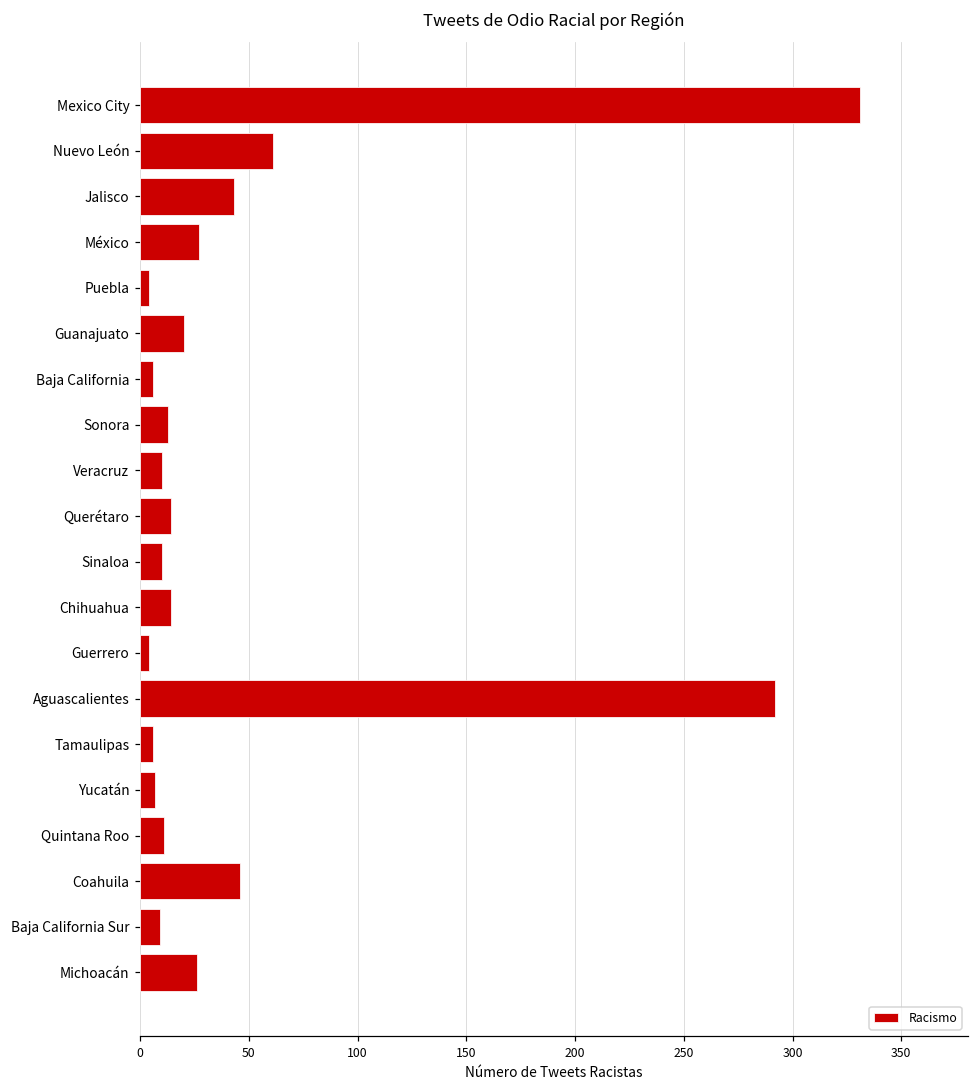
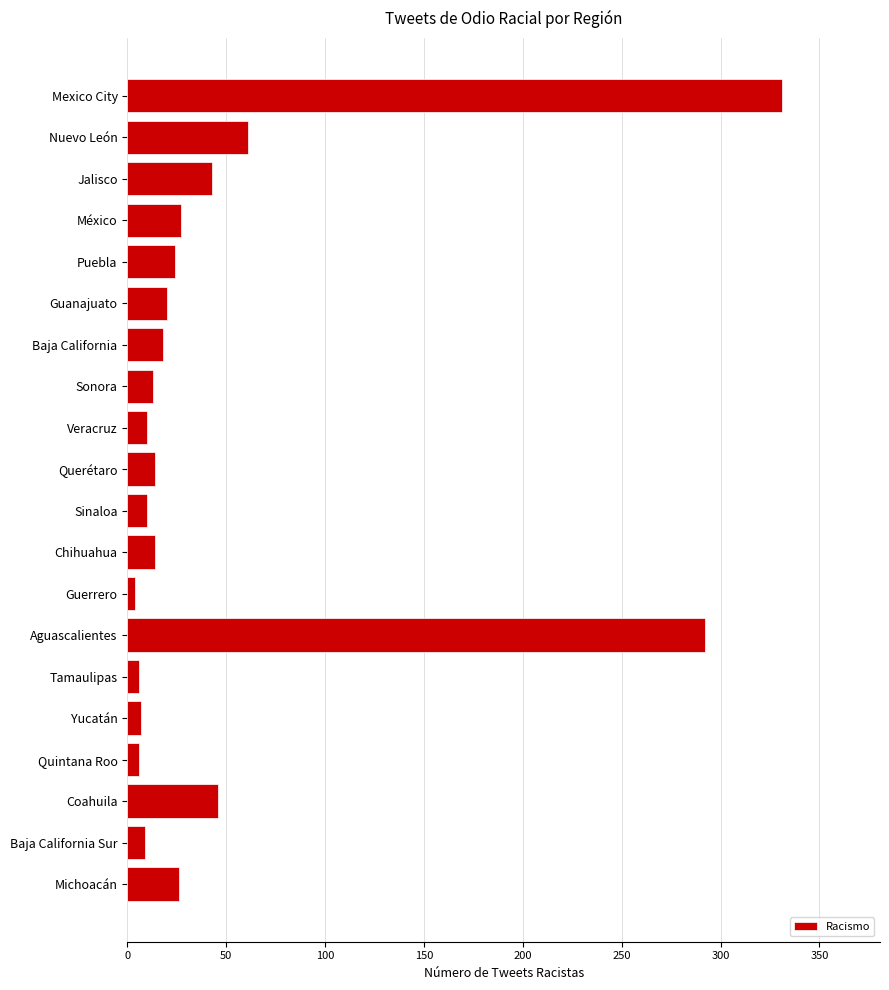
  {
    "Mexico City": 331,
    "Nuevo León": 61,
    "Jalisco": 43,
    "México": 27,
-   "Puebla": 4,
+   "Puebla": 24,
    "Guanajuato": 20,
-   "Baja California": 6,
+   "Baja California": 18,
    "Sonora": 13,
    "Veracruz": 10,
    "Querétaro": 14,
    "Sinaloa": 10,
    "Chihuahua": 14,
    "Guerrero": 4,
    "Aguascalientes": 292,
    "Tamaulipas": 6,
    "Yucatán": 7,
-   "Quintana Roo": 11,
+   "Quintana Roo": 6,
    "Coahuila": 46,
    "Baja California Sur": 9,
    "Michoacán": 26
  }
